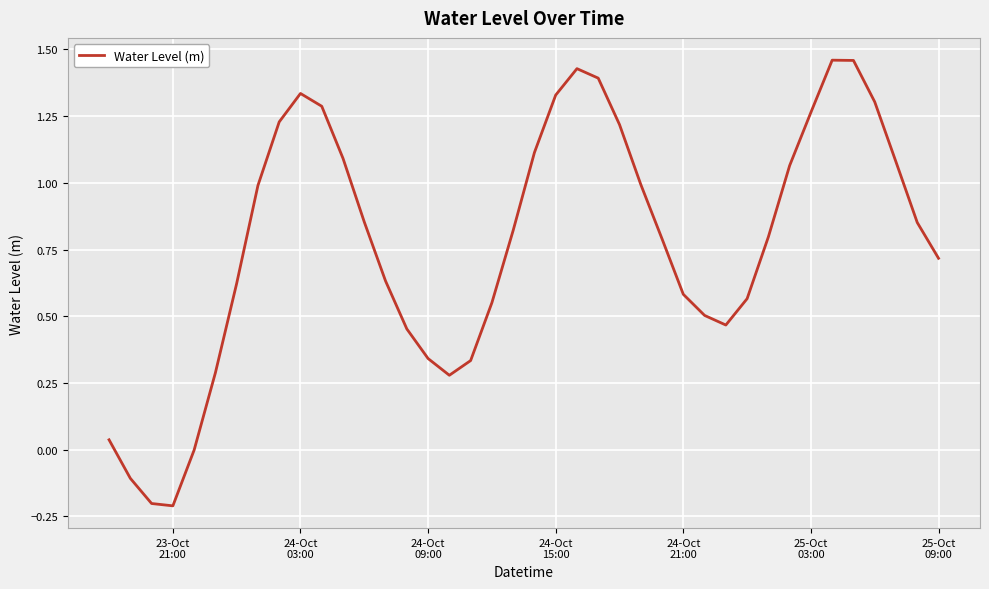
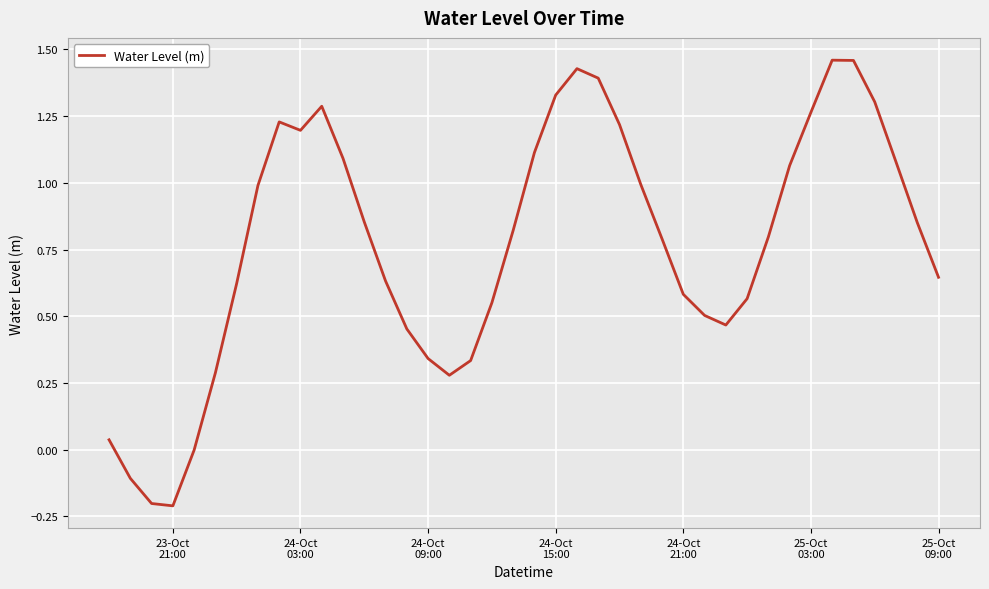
  {
    "23-Oct 21:00": -0.21,
-   "24-Oct 03:00": 1.33,
+   "24-Oct 03:00": 1.20,
    "24-Oct 09:00": 0.34,
    "24-Oct 15:00": 1.33,
    "24-Oct 21:00": 0.58,
    "25-Oct 03:00": 1.26,
-   "25-Oct 09:00": 0.72
+   "25-Oct 09:00": 0.65
  }
